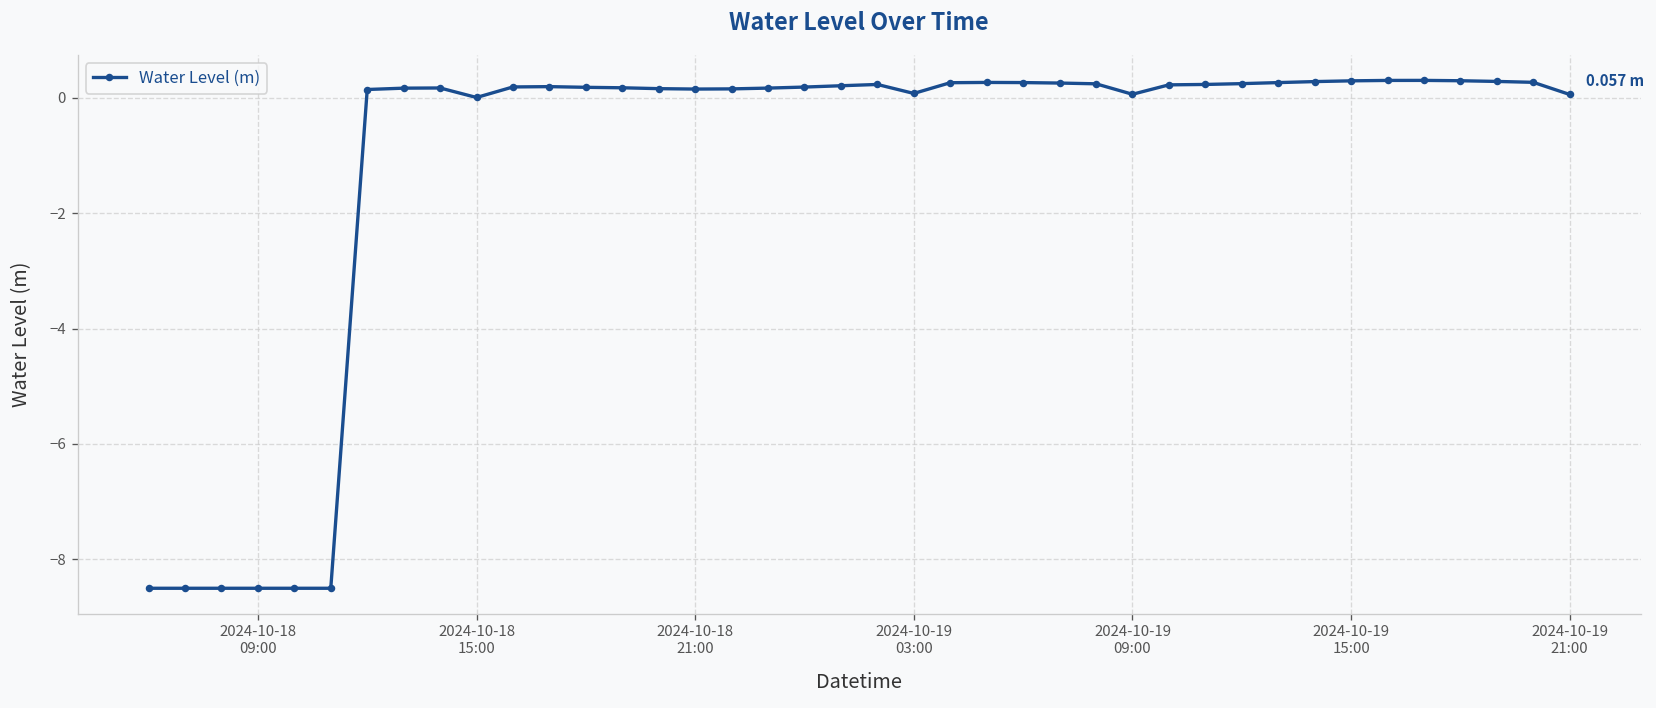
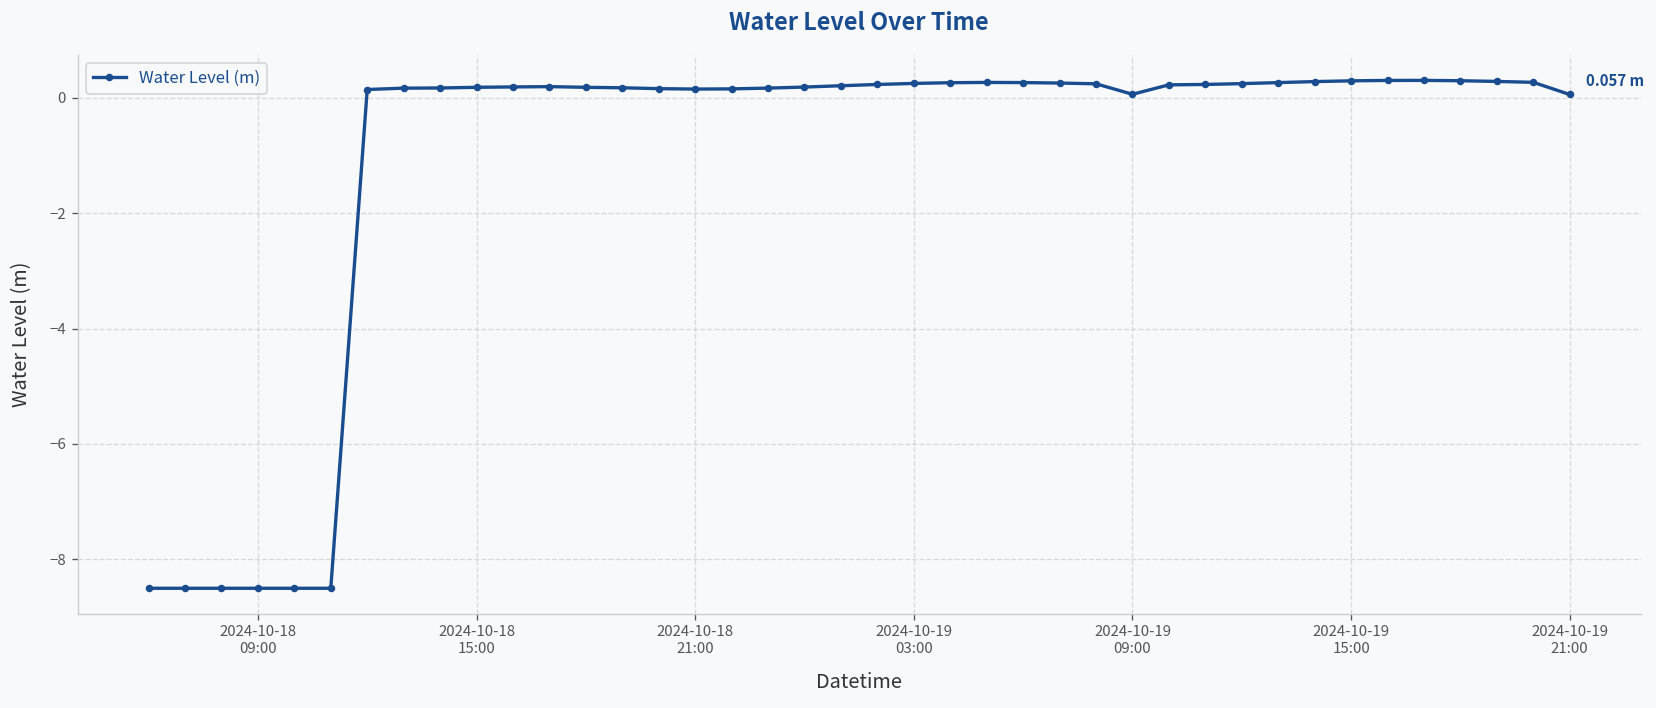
  {
    "2024-10-18 09:00": -8.5,
-   "2024-10-18 15:00": 0.0,
+   "2024-10-18 15:00": 0.2,
    "2024-10-18 21:00": 0.2,
-   "2024-10-19 03:00": 0.1,
+   "2024-10-19 03:00": 0.2,
    "2024-10-19 09:00": 0.1,
    "2024-10-19 15:00": 0.3
  }
